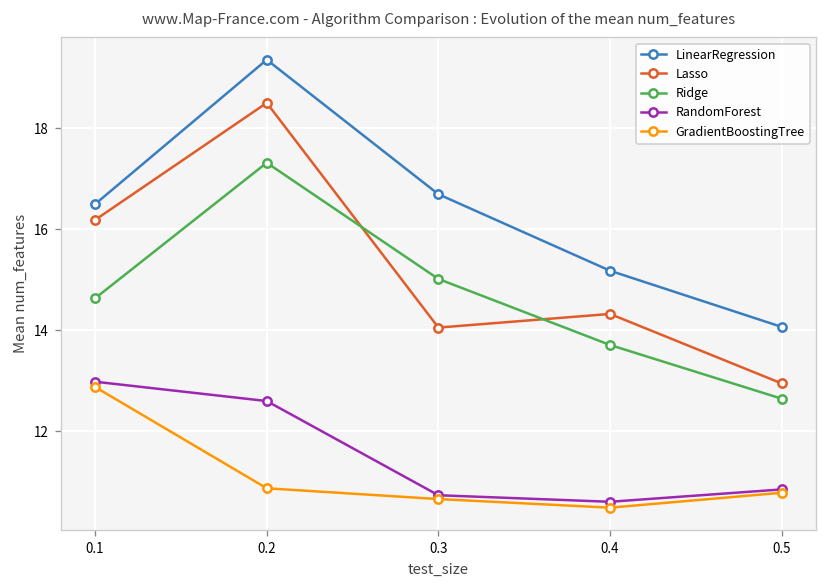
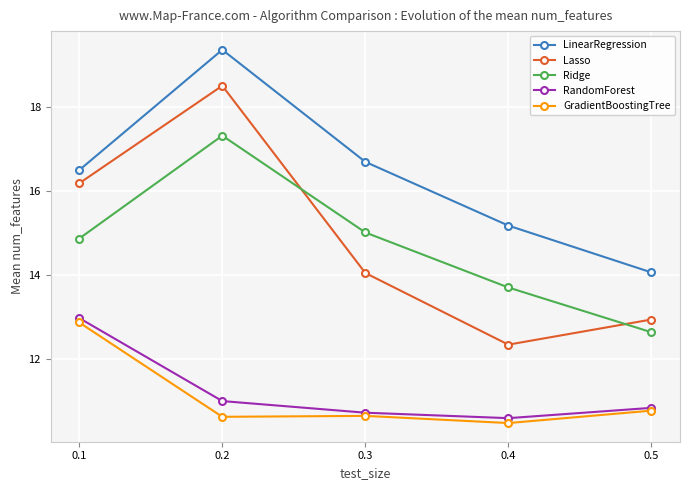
  {
    "LinearRegression": {
      "0.1": 16.5,
      "0.2": 19.4,
      "0.3": 16.7,
      "0.4": 15.2,
      "0.5": 14.1
    },
    "Lasso": {
      "0.1": 16.2,
      "0.2": 18.5,
      "0.3": 14.1,
-     "0.4": 14.3,
+     "0.4": 12.3,
      "0.5": 12.9
    },
    "Ridge": {
-     "0.1": 14.6,
+     "0.1": 14.9,
      "0.2": 17.3,
      "0.3": 15.0,
      "0.4": 13.7,
      "0.5": 12.6
    },
    "RandomForest": {
      "0.1": 13.0,
-     "0.2": 12.6,
+     "0.2": 11.0,
      "0.3": 10.7,
      "0.4": 10.6,
      "0.5": 10.8
    },
    "GradientBoostingTree": {
      "0.1": 12.9,
-     "0.2": 10.9,
+     "0.2": 10.6,
      "0.3": 10.7,
      "0.4": 10.5,
      "0.5": 10.8
    }
  }
